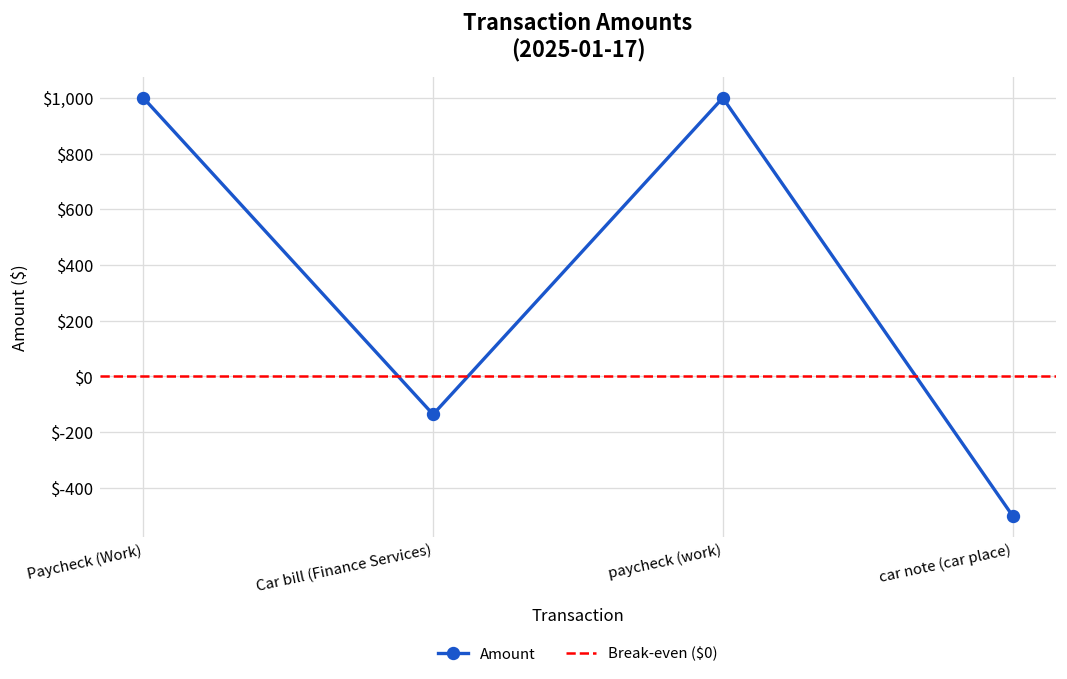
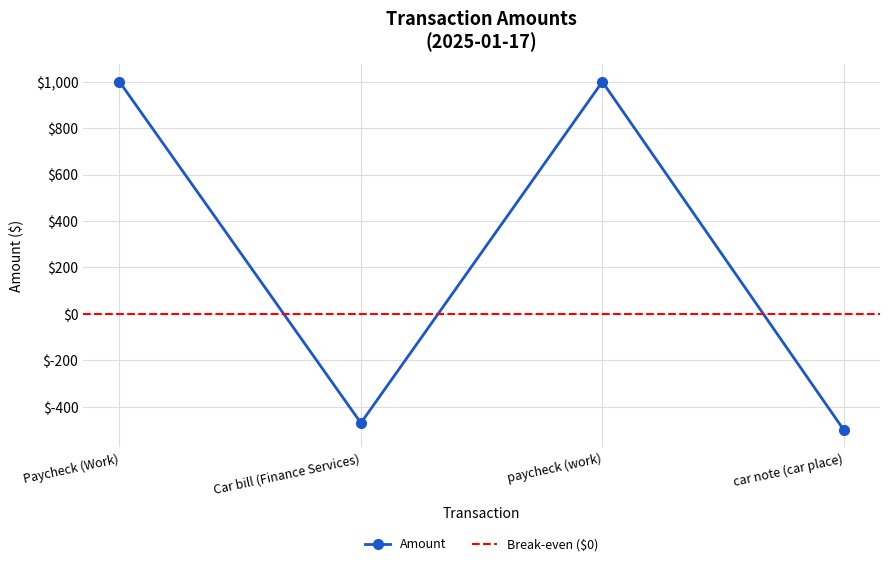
  {
    "Paycheck (Work)": "$1,000",
-   "Car bill (Finance Services)": "$-140",
+   "Car bill (Finance Services)": "$-470",
    "paycheck (work)": "$1,000",
    "car note (car place)": "$-500"
  }
